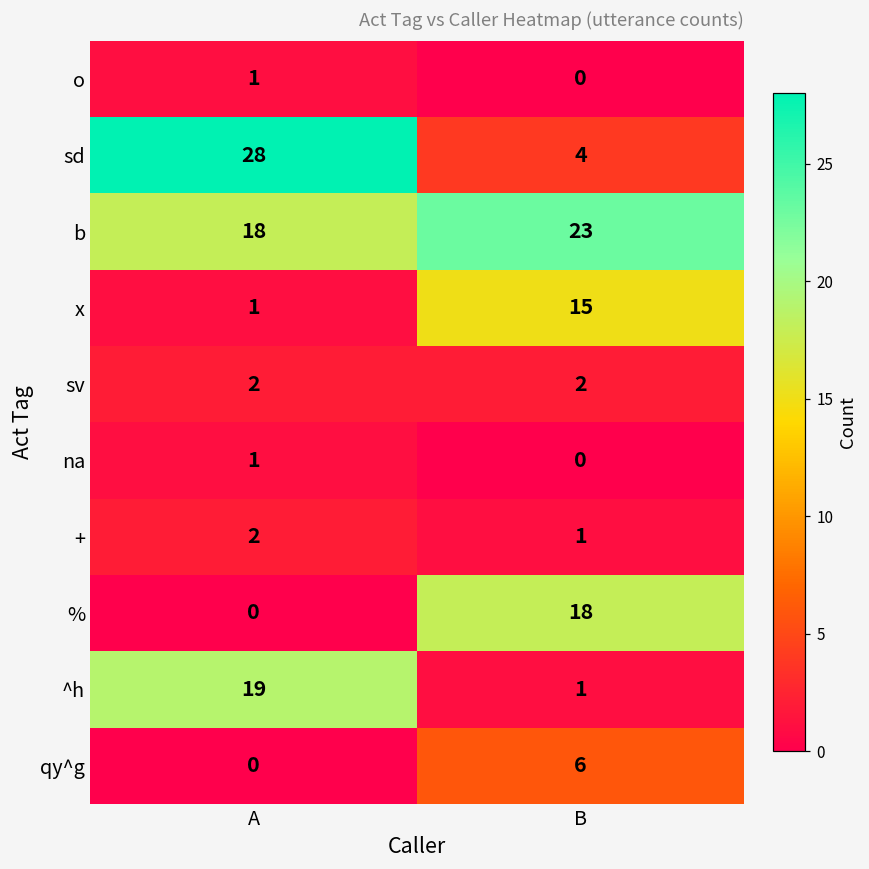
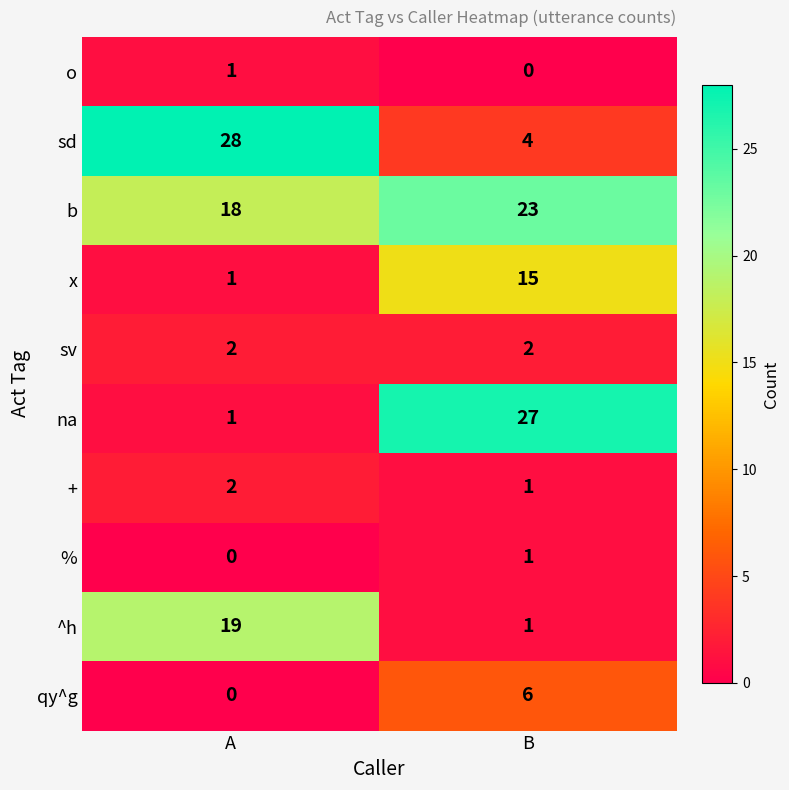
  {
    "o": {
      "A": 1,
      "B": 0
    },
    "sd": {
      "A": 28,
      "B": 4
    },
    "b": {
      "A": 18,
      "B": 23
    },
    "x": {
      "A": 1,
      "B": 15
    },
    "sv": {
      "A": 2,
      "B": 2
    },
    "na": {
      "A": 1,
-     "B": 0
+     "B": 27
    },
    "+": {
      "A": 2,
      "B": 1
    },
    "%": {
      "A": 0,
-     "B": 18
+     "B": 1
    },
    "^h": {
      "A": 19,
      "B": 1
    },
    "qy^g": {
      "A": 0,
      "B": 6
    }
  }
